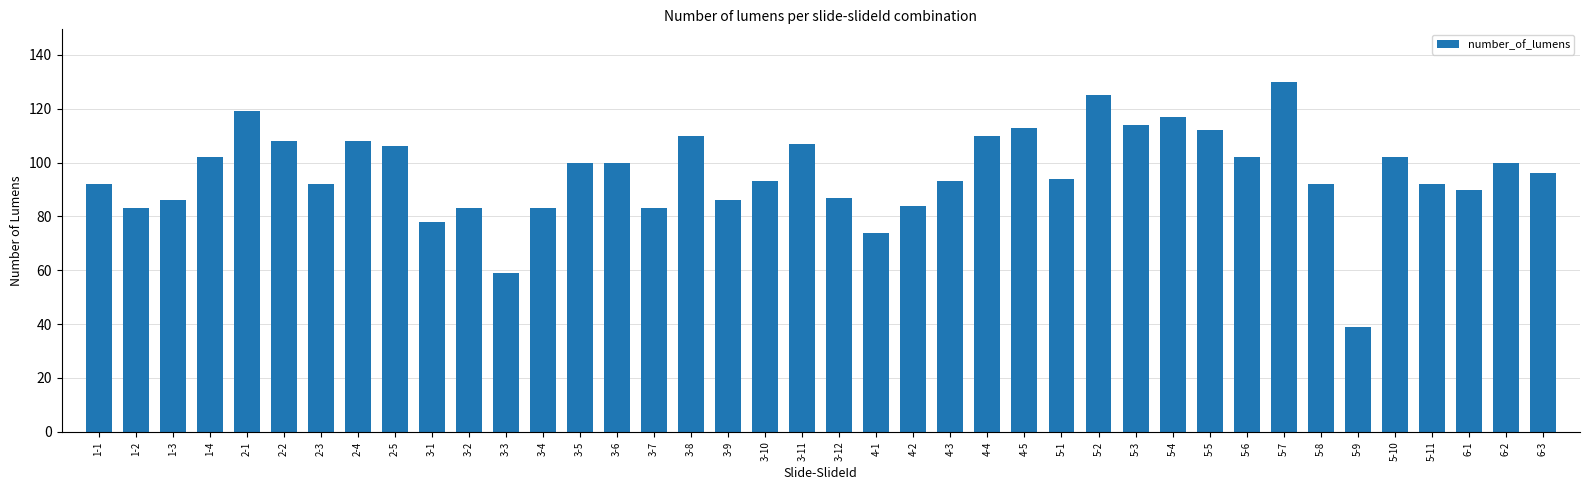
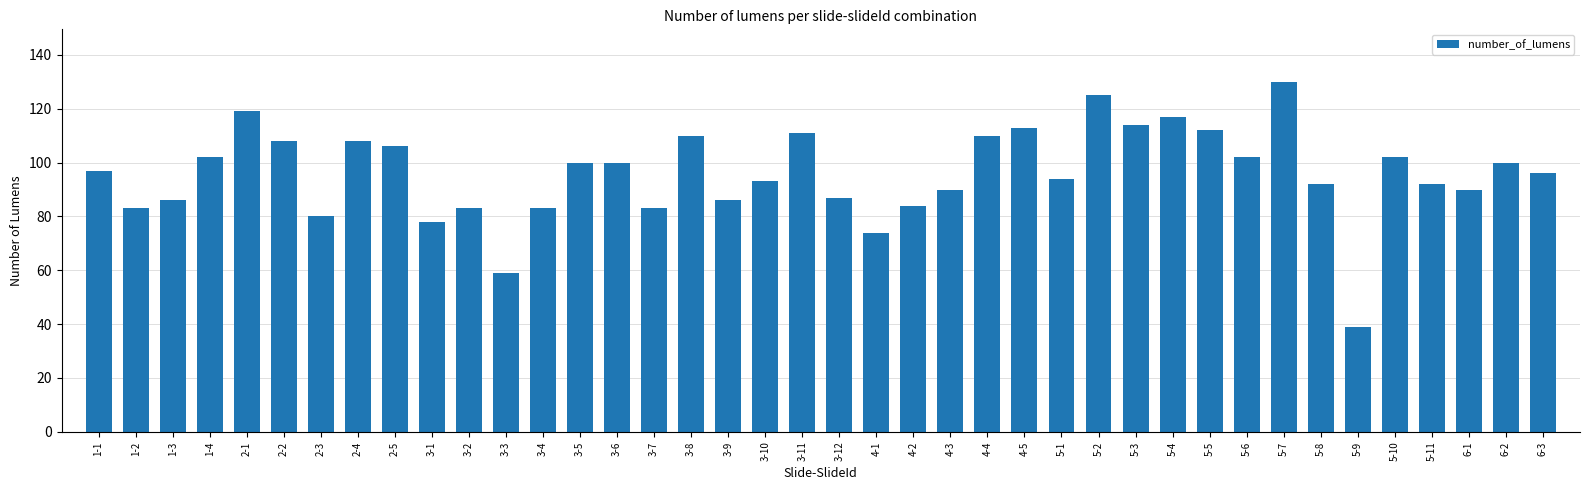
  {
-   "1-1": 92,
+   "1-1": 97,
    "1-2": 83,
    "1-3": 86,
    "1-4": 102,
    "2-1": 119,
    "2-2": 108,
-   "2-3": 92,
+   "2-3": 80,
    "2-4": 108,
    "2-5": 106,
    "3-1": 78,
    "3-2": 83,
    "3-3": 59,
    "3-4": 83,
    "3-5": 100,
    "3-6": 100,
    "3-7": 83,
    "3-8": 110,
    "3-9": 86,
    "3-10": 93,
-   "3-11": 107,
+   "3-11": 111,
    "3-12": 87,
    "4-1": 74,
    "4-2": 84,
-   "4-3": 93,
+   "4-3": 90,
    "4-4": 110,
    "4-5": 113,
    "5-1": 94,
    "5-2": 125,
    "5-3": 114,
    "5-4": 117,
    "5-5": 112,
    "5-6": 102,
    "5-7": 130,
    "5-8": 92,
    "5-9": 39,
    "5-10": 102,
    "5-11": 92,
    "6-1": 90,
    "6-2": 100,
    "6-3": 96
  }
